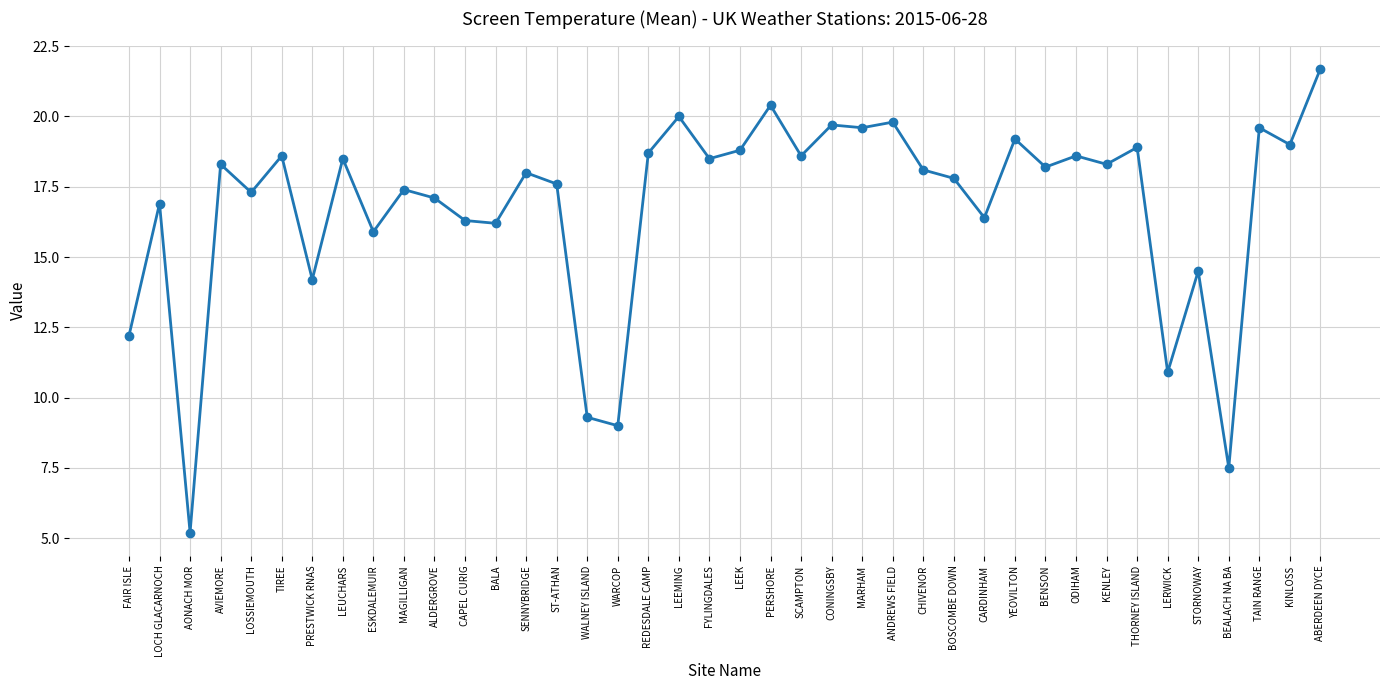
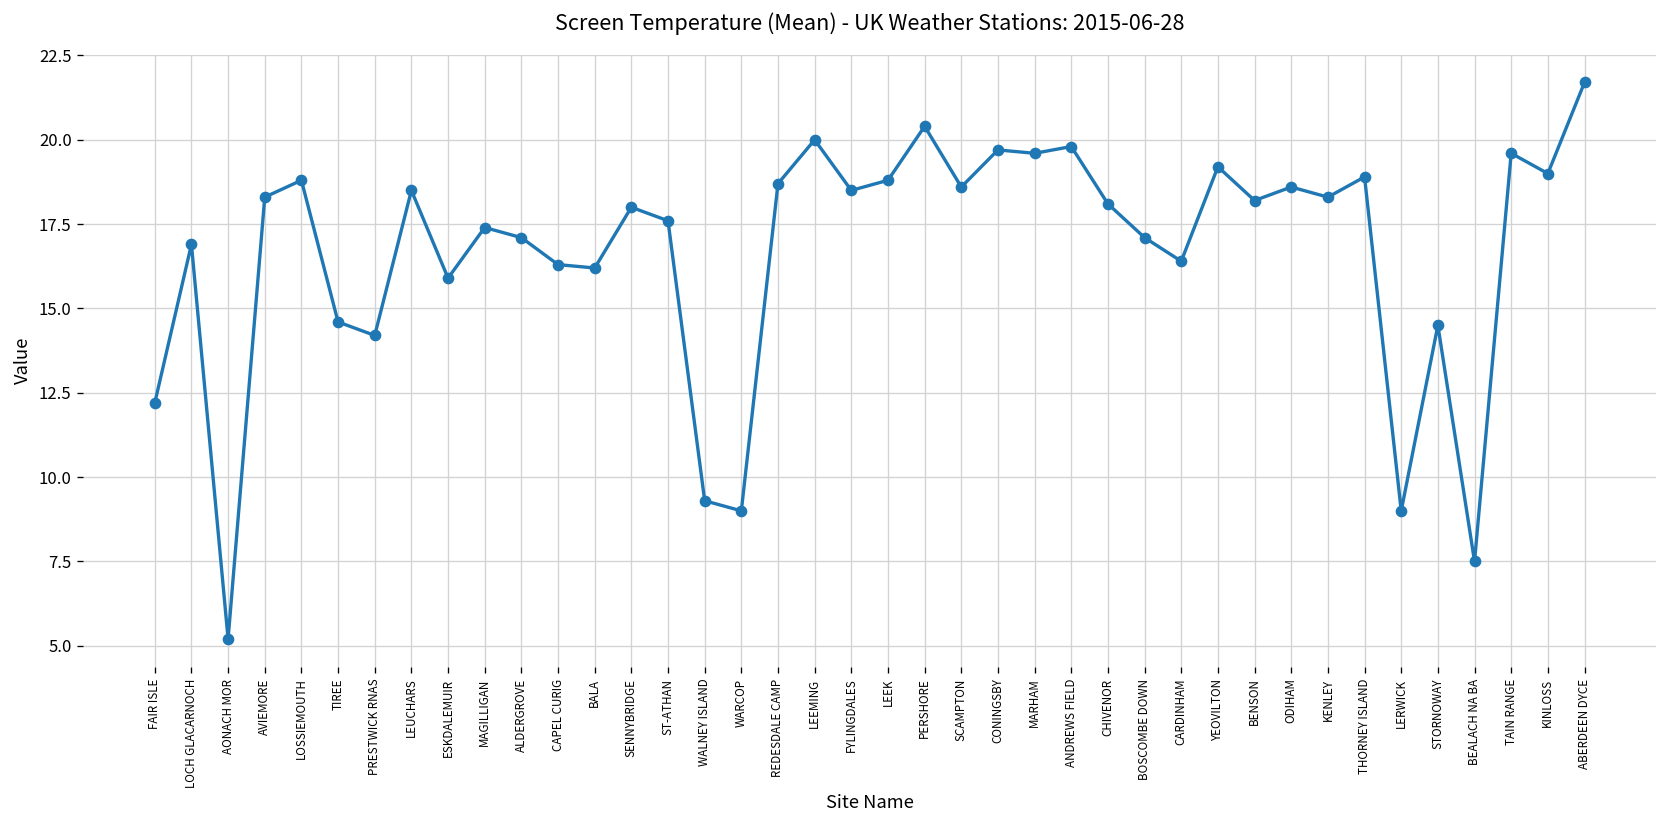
  {
    "FAIR ISLE": 12.2,
    "LOCH GLACARNOCH": 16.9,
    "AONACH MOR": 5.2,
    "AVIEMORE": 18.3,
-   "LOSSIEMOUTH": 17.3,
-   "TIREE": 18.6,
+   "LOSSIEMOUTH": 18.8,
+   "TIREE": 14.6,
    "PRESTWICK RNAS": 14.2,
    "LEUCHARS": 18.5,
    "ESKDALEMUIR": 15.9,
    "MAGILLIGAN": 17.4,
    "ALDERGROVE": 17.1,
    "CAPEL CURIG": 16.3,
    "BALA": 16.2,
    "SENNYBRIDGE": 18.0,
    "ST-ATHAN": 17.6,
    "WALNEY ISLAND": 9.3,
    "WARCOP": 9.0,
    "REDESDALE CAMP": 18.7,
    "LEEMING": 20.0,
    "FYLINGDALES": 18.5,
    "LEEK": 18.8,
    "PERSHORE": 20.4,
    "SCAMPTON": 18.6,
    "CONINGSBY": 19.7,
    "MARHAM": 19.6,
    "ANDREWS FIELD": 19.8,
    "CHIVENOR": 18.1,
-   "BOSCOMBE DOWN": 17.8,
+   "BOSCOMBE DOWN": 17.1,
    "CARDINHAM": 16.4,
    "YEOVILTON": 19.2,
    "BENSON": 18.2,
    "ODIHAM": 18.6,
    "KENLEY": 18.3,
    "THORNEY ISLAND": 18.9,
-   "LERWICK": 10.9,
+   "LERWICK": 9.0,
    "STORNOWAY": 14.5,
    "BEALACH NA BA": 7.5,
    "TAIN RANGE": 19.6,
    "KINLOSS": 19.0,
    "ABERDEEN DYCE": 21.7
  }
